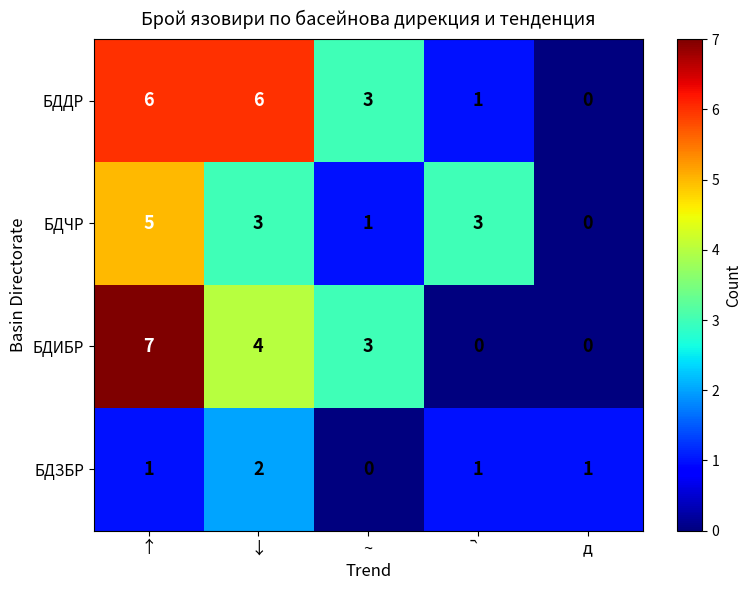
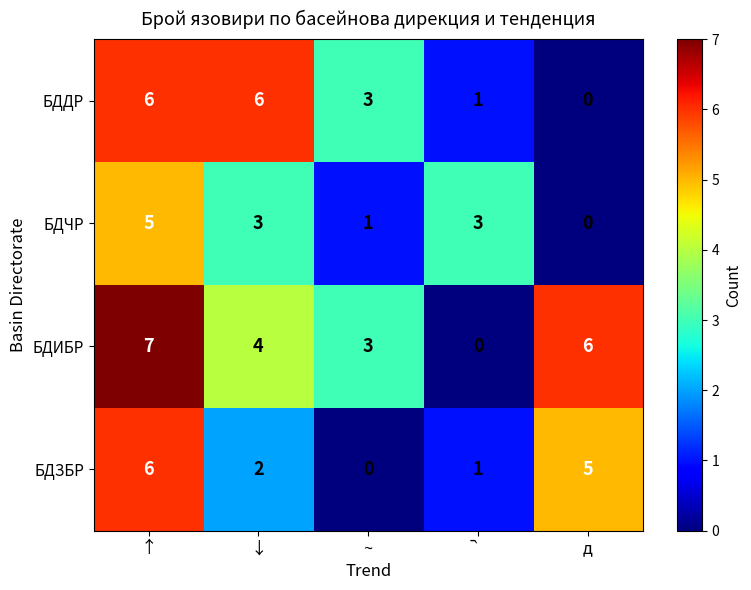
  {
    "БДДР": {
      "↑": 6,
      "↓": 6,
      "~": 3,
      "᷆": 1,
      "д": 0
    },
    "БДЧР": {
      "↑": 5,
      "↓": 3,
      "~": 1,
      "᷆": 3,
      "д": 0
    },
    "БДИБР": {
      "↑": 7,
      "↓": 4,
      "~": 3,
      "᷆": 0,
-     "д": 0
+     "д": 6
    },
    "БДЗБР": {
-     "↑": 1,
+     "↑": 6,
      "↓": 2,
      "~": 0,
      "᷆": 1,
-     "д": 1
+     "д": 5
    }
  }
